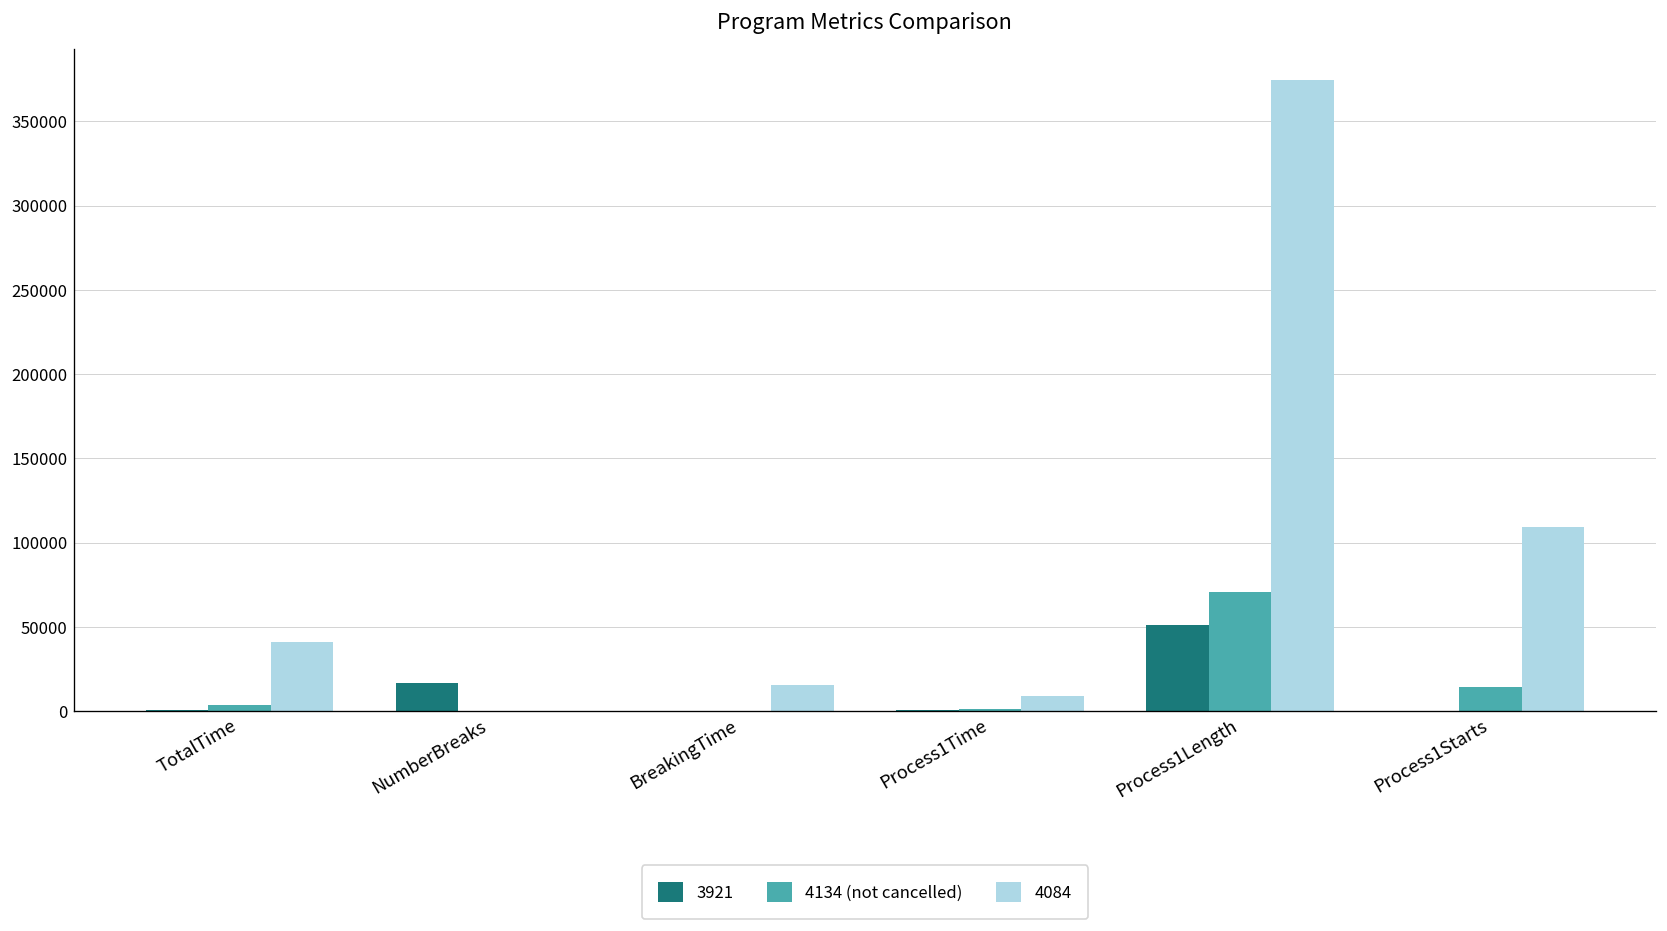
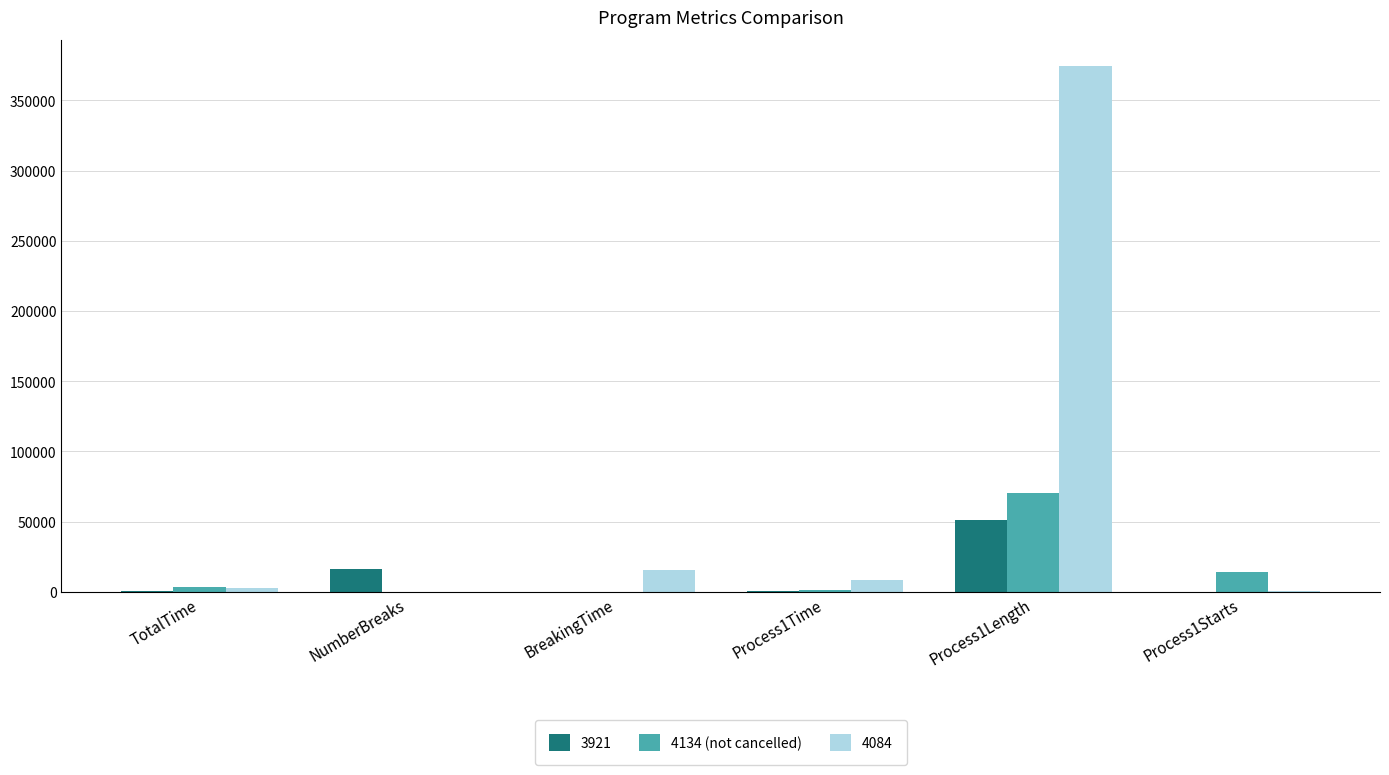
  {
    "3921": {
      "NumberBreaks": 16000,
      "Process1Length": 51000
    },
    "4134 (not cancelled)": {
      "TotalTime": 4000,
      "Process1Length": 71000,
      "Process1Starts": 14000
    },
    "4084": {
-     "TotalTime": 41000,
+     "TotalTime": 3000,
      "BreakingTime": 15000,
      "Process1Time": 9000,
      "Process1Length": 374000,
-     "Process1Starts": 109000
+     "Process1Starts": 1000
    }
  }
